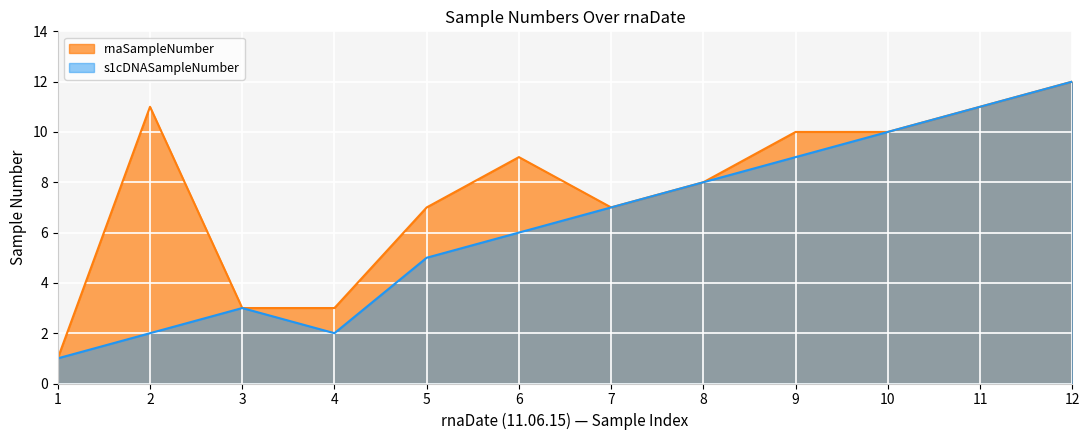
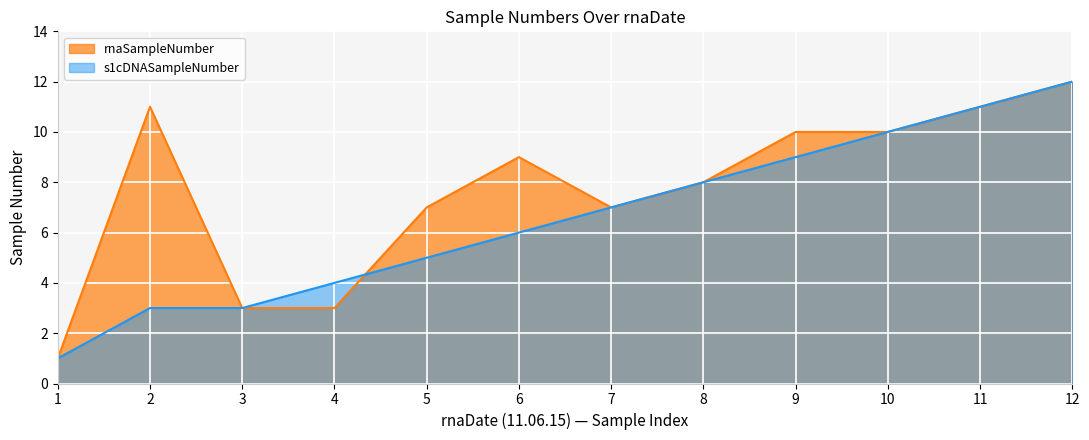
  {
    "rnaSampleNumber": {
      "2": 11,
      "4": 3,
      "5": 7,
      "6": 9,
      "9": 10
    },
    "s1cDNASampleNumber": {
-     "2": 2,
-     "4": 2,
+     "2": 3,
+     "4": 4,
      "5": 5,
      "6": 6,
      "9": 9
    }
  }
